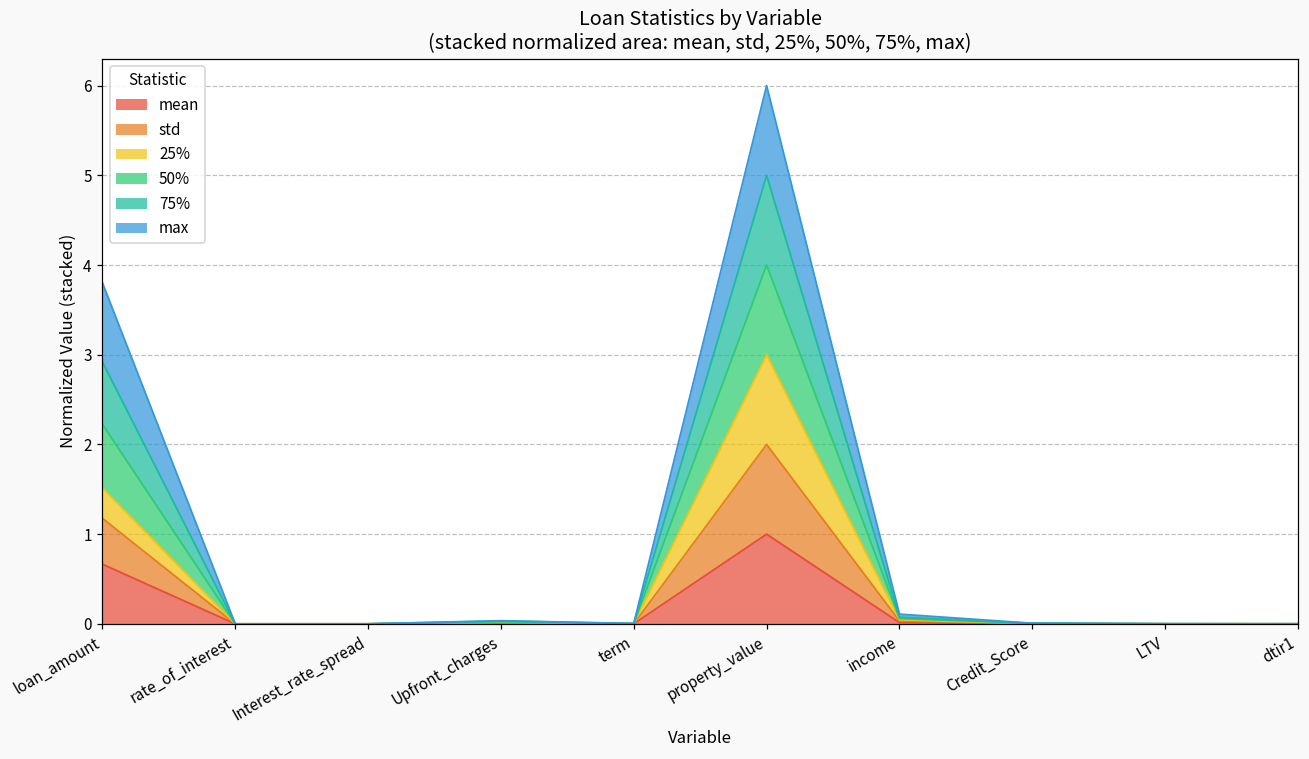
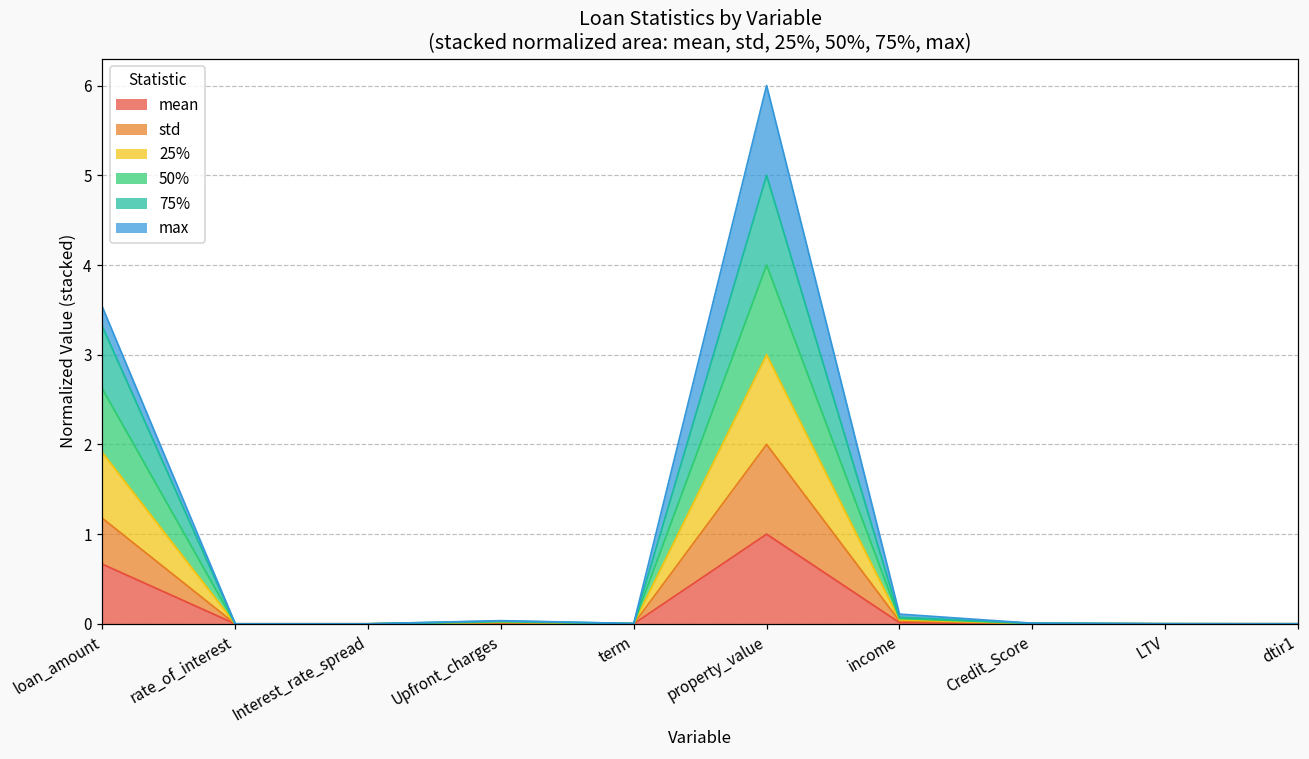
  {
    "25%": {
-     "loan_amount": 0.3,
+     "loan_amount": 0.7,
      "property_value": 1.0
    },
    "max": {
-     "loan_amount": 0.9,
+     "loan_amount": 0.2,
      "property_value": 1.0,
      "income": 0.0
    }
  }
